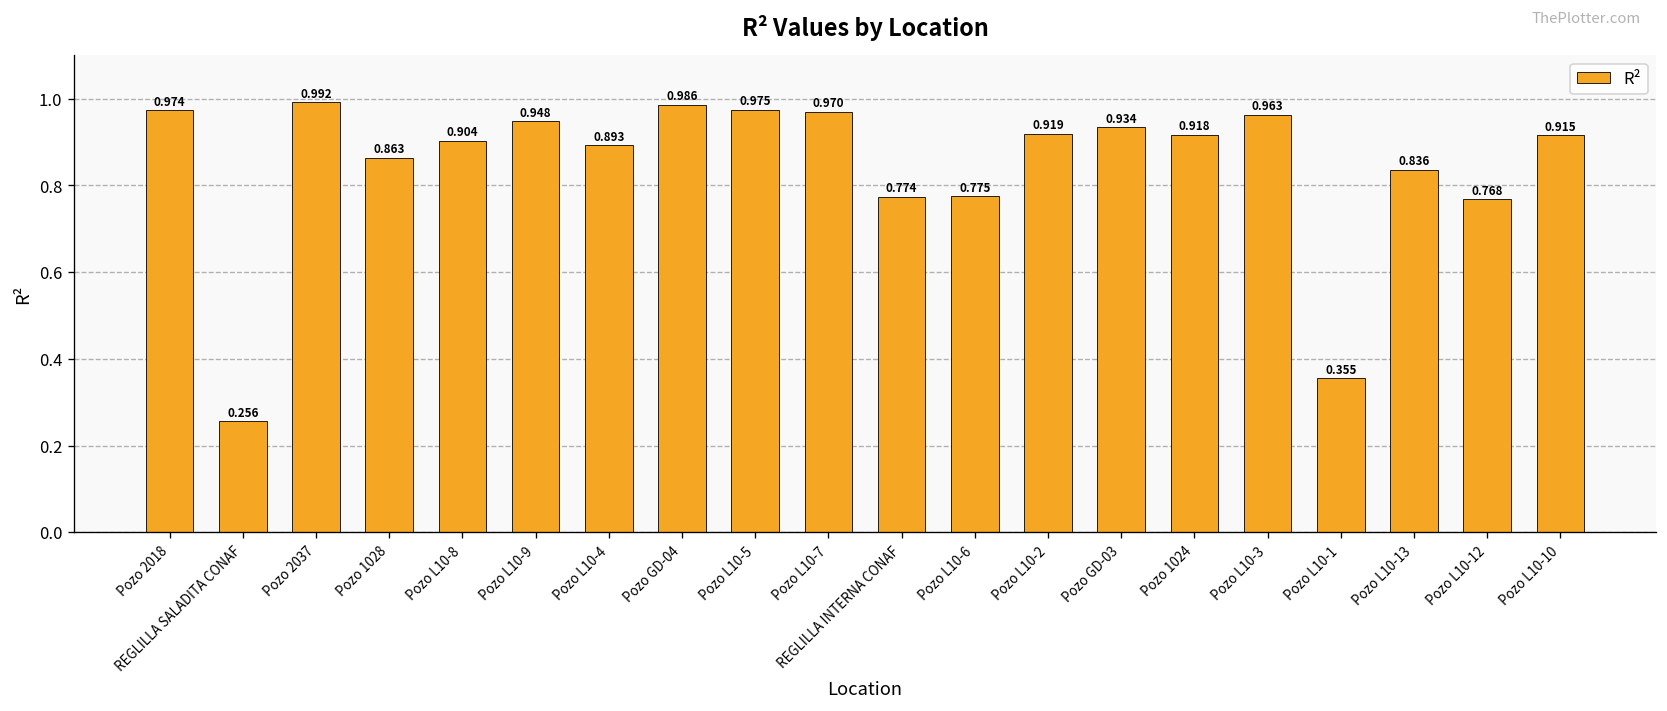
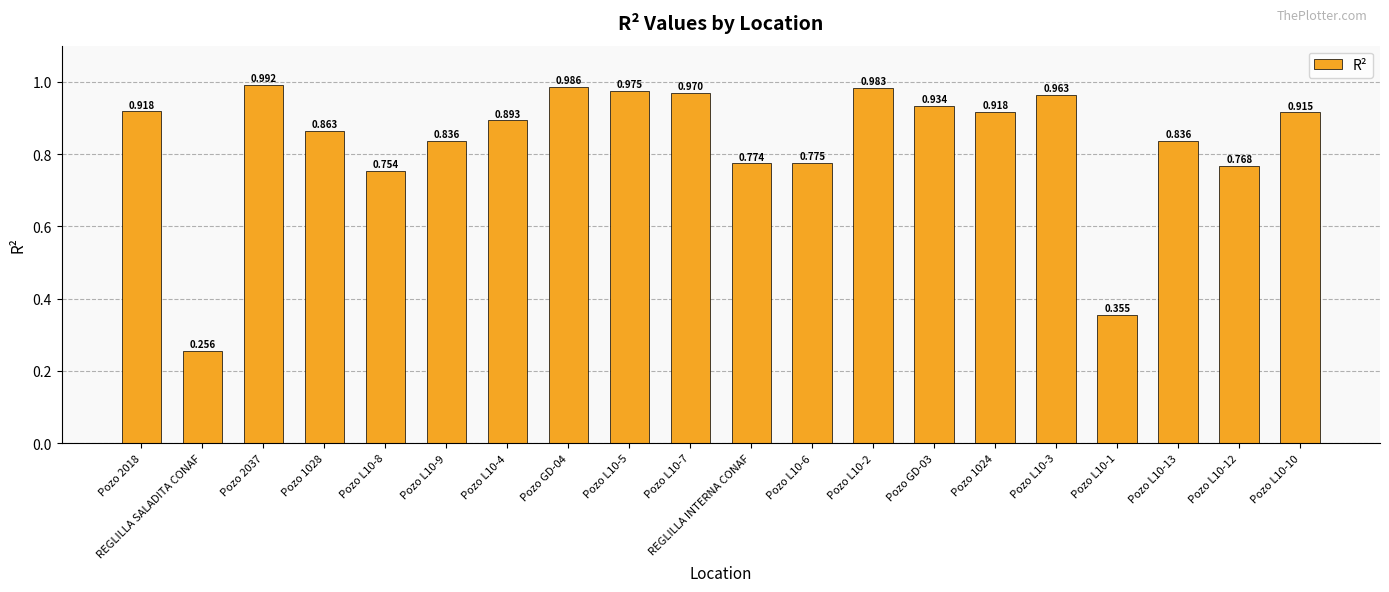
  {
-   "Pozo 2018": 0.974,
+   "Pozo 2018": 0.918,
    "REGLILLA SALADITA CONAF": 0.256,
    "Pozo 2037": 0.992,
    "Pozo 1028": 0.863,
-   "Pozo L10-8": 0.904,
-   "Pozo L10-9": 0.948,
+   "Pozo L10-8": 0.754,
+   "Pozo L10-9": 0.836,
    "Pozo L10-4": 0.893,
    "Pozo GD-04": 0.986,
    "Pozo L10-5": 0.975,
    "Pozo L10-7": 0.970,
    "REGLILLA INTERNA CONAF": 0.774,
    "Pozo L10-6": 0.775,
-   "Pozo L10-2": 0.919,
+   "Pozo L10-2": 0.983,
    "Pozo GD-03": 0.934,
    "Pozo 1024": 0.918,
    "Pozo L10-3": 0.963,
    "Pozo L10-1": 0.355,
    "Pozo L10-13": 0.836,
    "Pozo L10-12": 0.768,
    "Pozo L10-10": 0.915
  }
